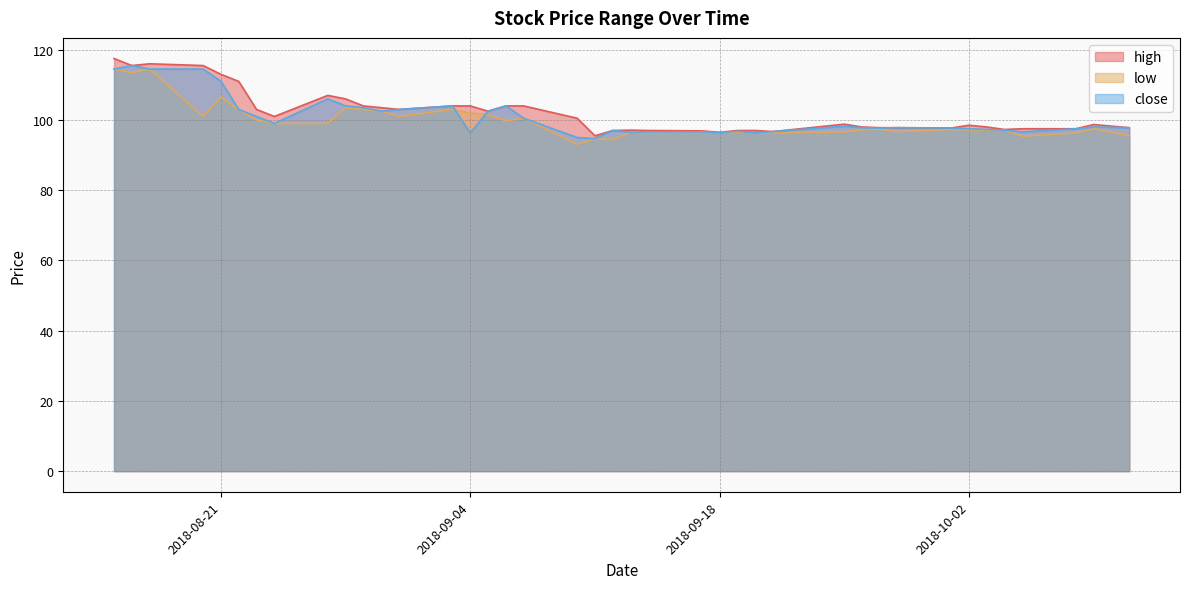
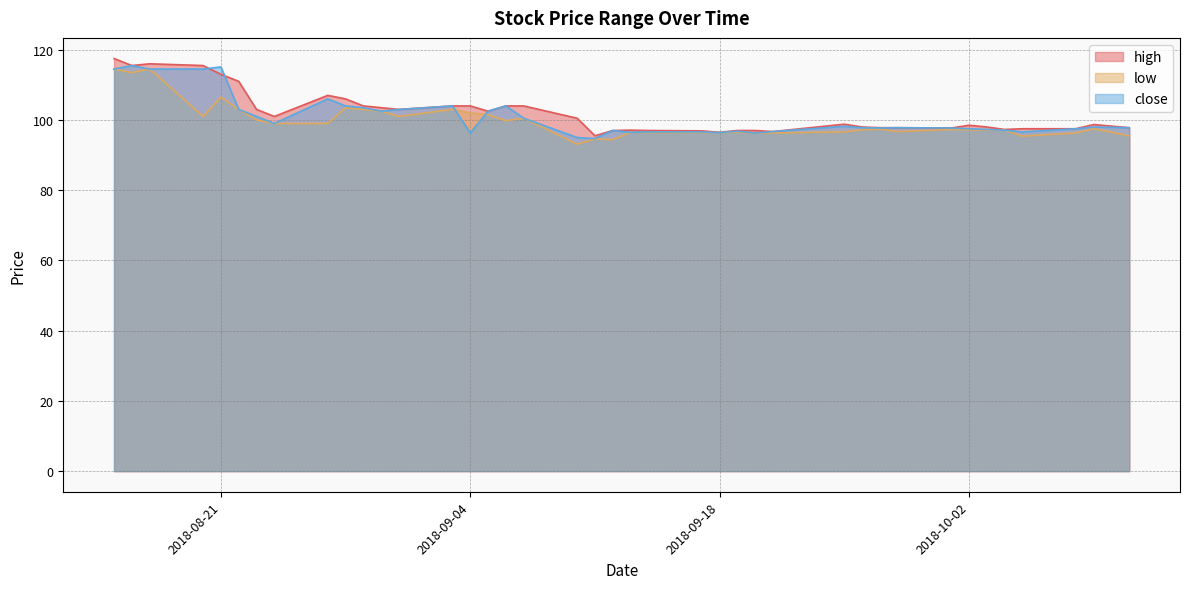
  {
    "close": {
-     "2018-08-21": 111,
+     "2018-08-21": 115,
      "2018-09-04": 96
    }
  }
